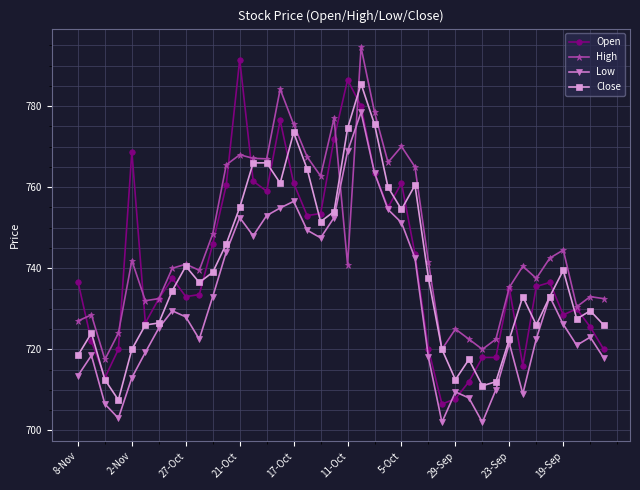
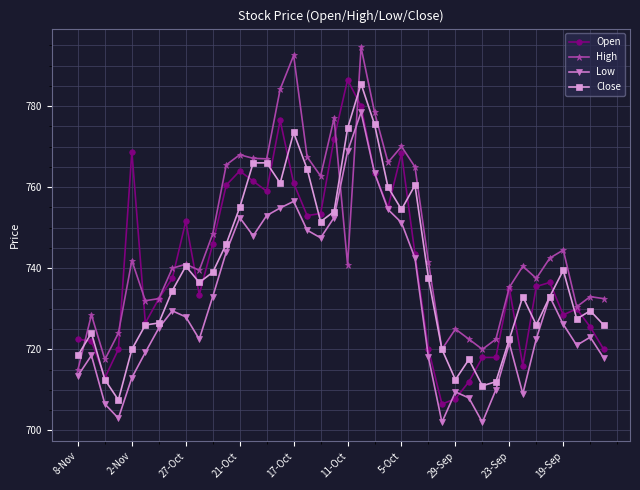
  {
    "Open": {
-     "8-Nov": 737,
+     "8-Nov": 723,
      "2-Nov": 769,
-     "27-Oct": 733,
-     "21-Oct": 792,
+     "27-Oct": 752,
+     "21-Oct": 764,
      "17-Oct": 761,
      "11-Oct": 787,
-     "5-Oct": 761,
+     "5-Oct": 768,
      "29-Sep": 708,
      "19-Sep": 729
    },
    "High": {
-     "8-Nov": 727,
+     "8-Nov": 715,
      "2-Nov": 742,
      "21-Oct": 768,
-     "17-Oct": 776,
+     "17-Oct": 793,
      "11-Oct": 741,
      "5-Oct": 770,
      "29-Sep": 725,
      "19-Sep": 745
    }
  }
